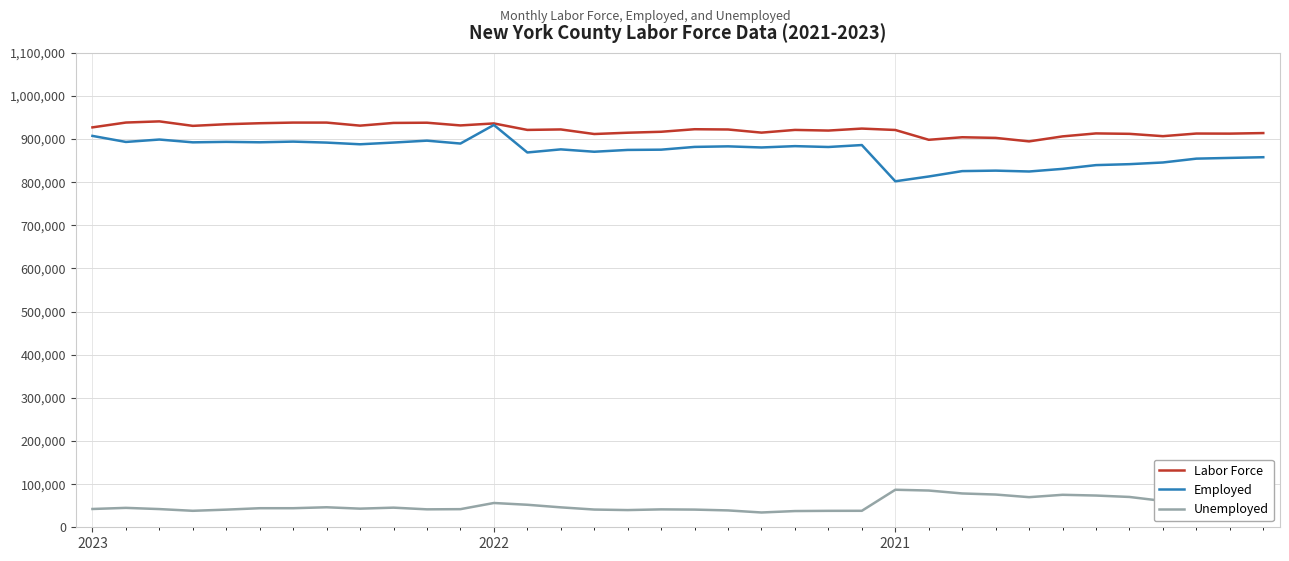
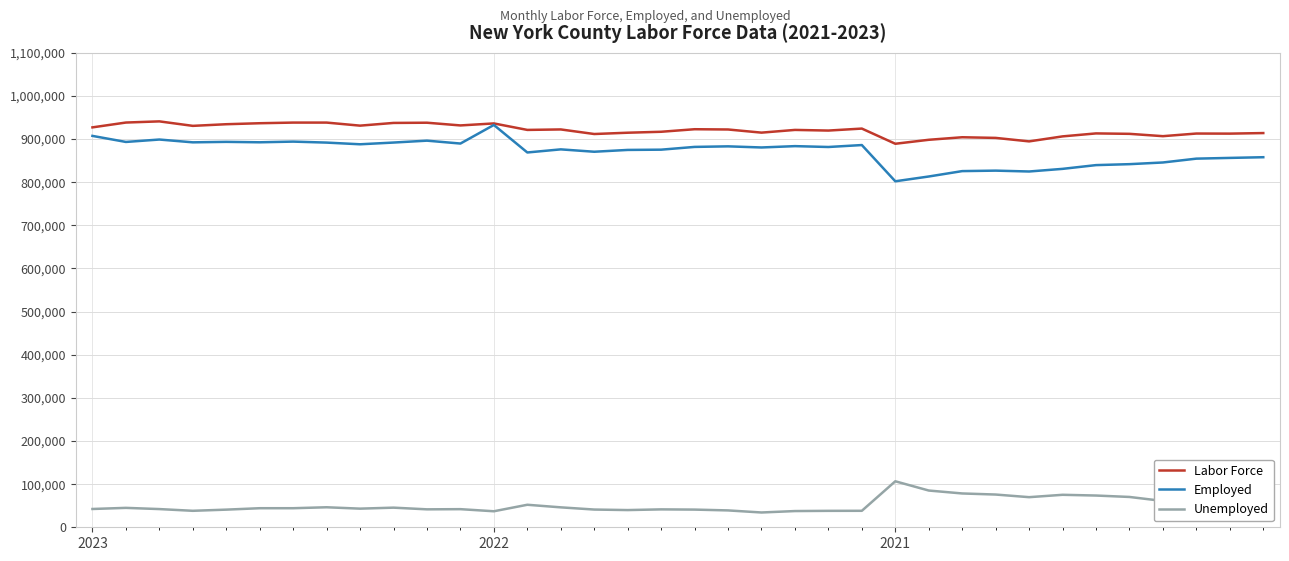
  {
    "Labor Force": {
      "2023": "930,000",
-     "2021": "920,000"
+     "2021": "890,000"
    },
    "Employed": {
      "2023": "910,000",
      "2021": "800,000"
    },
    "Unemployed": {
      "2023": "40,000",
-     "2022": "60,000",
-     "2021": "90,000"
+     "2022": "40,000",
+     "2021": "110,000"
    }
  }
